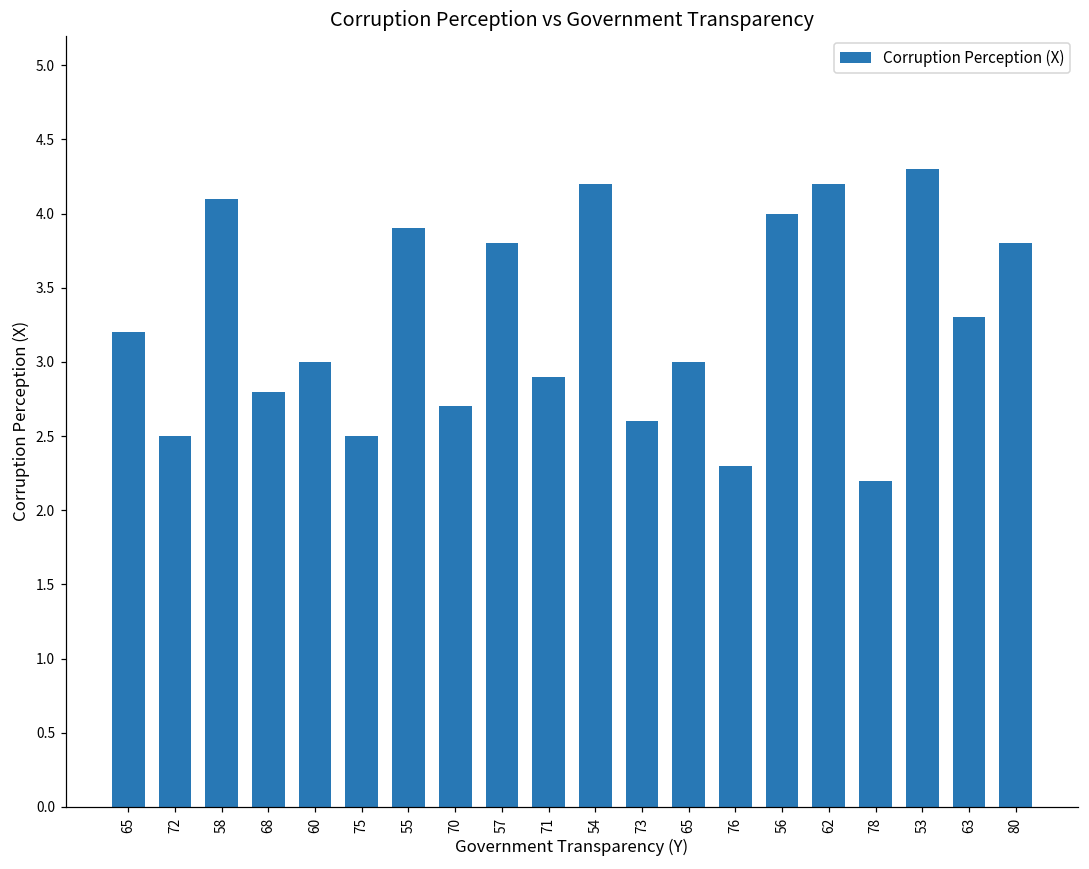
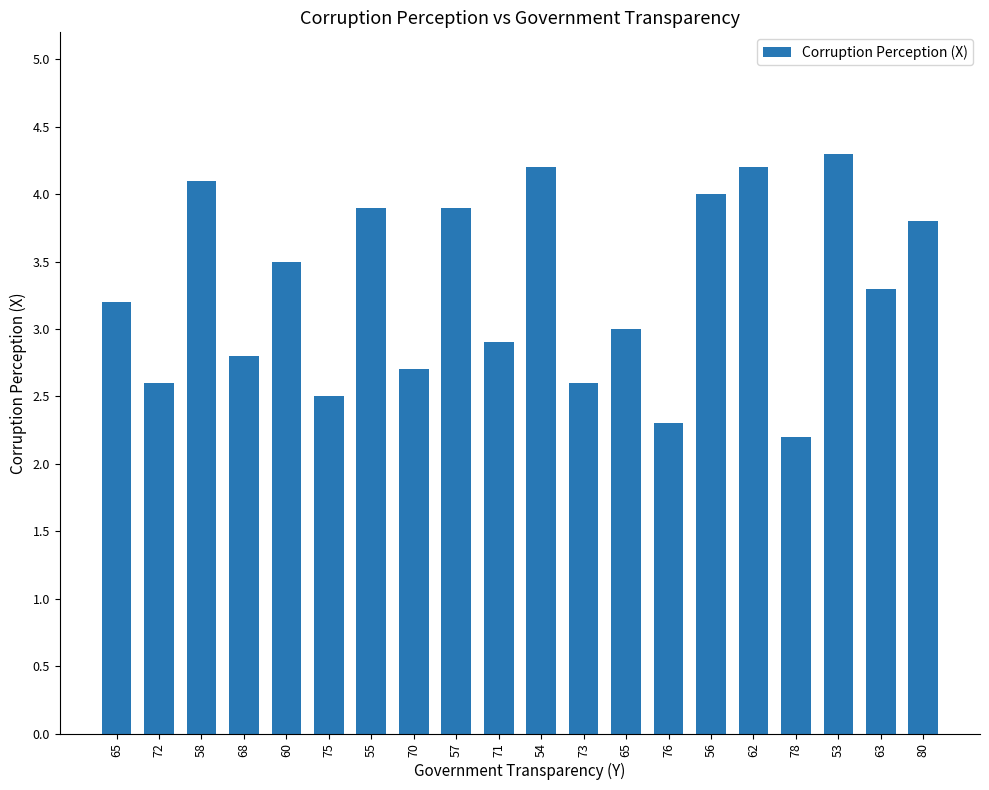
  {
-   "72": 2.5,
+   "72": 2.6,
    "58": 4.1,
    "68": 2.8,
-   "60": 3.0,
+   "60": 3.5,
    "75": 2.5,
    "55": 3.9,
    "70": 2.7,
-   "57": 3.8,
+   "57": 3.9,
    "71": 2.9,
    "54": 4.2,
    "73": 2.6,
    "76": 2.3,
    "56": 4.0,
    "62": 4.2,
    "78": 2.2,
    "53": 4.3,
    "63": 3.3,
    "80": 3.8
  }
